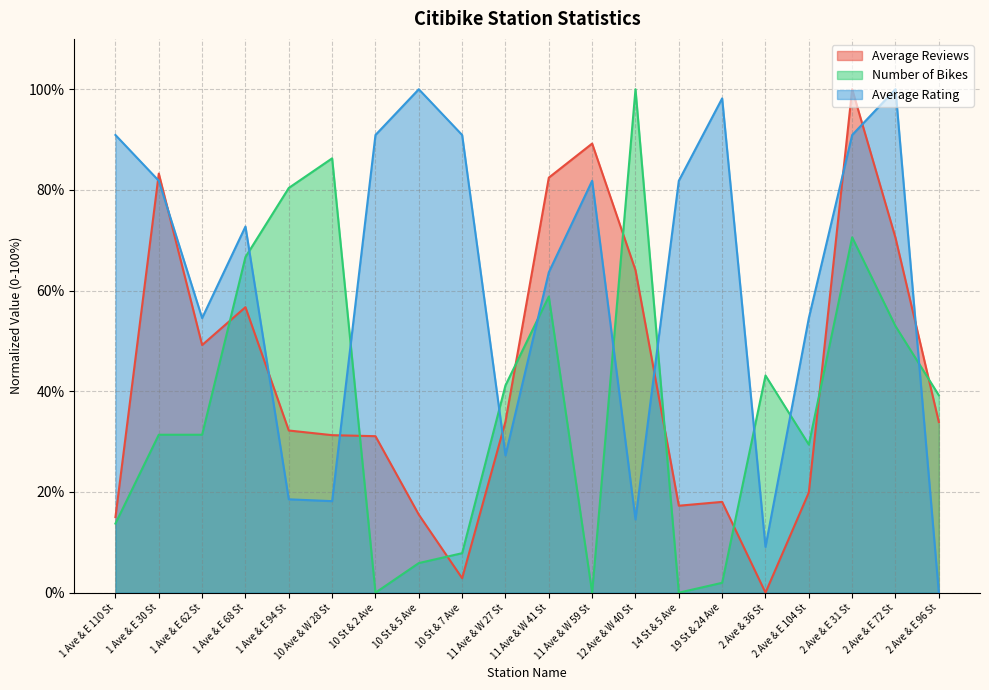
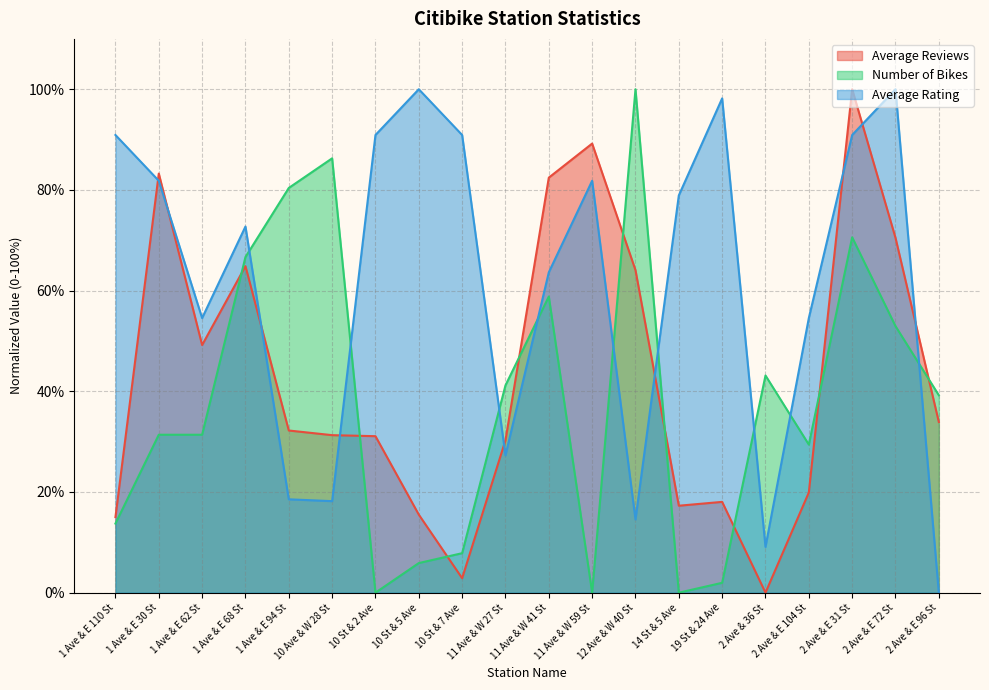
  {
    "Average Reviews": {
      "1 Ave & E 110 St": "15%",
      "1 Ave & E 30 St": "83%",
      "1 Ave & E 62 St": "49%",
-     "1 Ave & E 68 St": "57%",
+     "1 Ave & E 68 St": "65%",
      "1 Ave & E 94 St": "32%",
      "10 Ave & W 28 St": "31%",
      "10 St & 2 Ave": "31%",
      "10 St & 5 Ave": "16%",
      "10 St & 7 Ave": "3%",
-     "11 Ave & W 27 St": "34%",
+     "11 Ave & W 27 St": "30%",
      "11 Ave & W 41 St": "82%",
      "11 Ave & W 59 St": "89%",
      "12 Ave & W 40 St": "64%",
      "14 St & 5 Ave": "17%",
      "19 St & 24 Ave": "18%",
      "2 Ave & 36 St": "0%",
      "2 Ave & E 104 St": "20%",
      "2 Ave & E 72 St": "70%",
      "2 Ave & E 96 St": "34%"
    },
    "Number of Bikes": {
      "1 Ave & E 110 St": "14%",
      "1 Ave & E 30 St": "31%",
      "1 Ave & E 62 St": "31%",
      "1 Ave & E 68 St": "67%",
      "1 Ave & E 94 St": "80%",
      "10 Ave & W 28 St": "86%",
      "10 St & 2 Ave": "0%",
      "10 St & 5 Ave": "6%",
      "10 St & 7 Ave": "8%",
      "11 Ave & W 27 St": "41%",
      "11 Ave & W 41 St": "59%",
      "11 Ave & W 59 St": "0%",
      "12 Ave & W 40 St": "100%",
      "14 St & 5 Ave": "0%",
      "19 St & 24 Ave": "2%",
      "2 Ave & 36 St": "43%",
      "2 Ave & E 104 St": "29%",
      "2 Ave & E 31 St": "71%",
      "2 Ave & E 72 St": "53%",
      "2 Ave & E 96 St": "39%"
    },
    "Average Rating": {
      "1 Ave & E 110 St": "91%",
      "1 Ave & E 30 St": "82%",
      "1 Ave & E 62 St": "55%",
      "1 Ave & E 68 St": "73%",
      "1 Ave & E 94 St": "19%",
      "10 Ave & W 28 St": "18%",
      "10 St & 2 Ave": "91%",
      "10 St & 5 Ave": "100%",
      "10 St & 7 Ave": "91%",
      "11 Ave & W 27 St": "27%",
      "11 Ave & W 41 St": "64%",
      "11 Ave & W 59 St": "82%",
      "12 Ave & W 40 St": "15%",
-     "14 St & 5 Ave": "82%",
+     "14 St & 5 Ave": "79%",
      "19 St & 24 Ave": "98%",
      "2 Ave & 36 St": "9%",
      "2 Ave & E 104 St": "55%",
      "2 Ave & E 31 St": "91%",
      "2 Ave & E 96 St": "0%"
    }
  }
